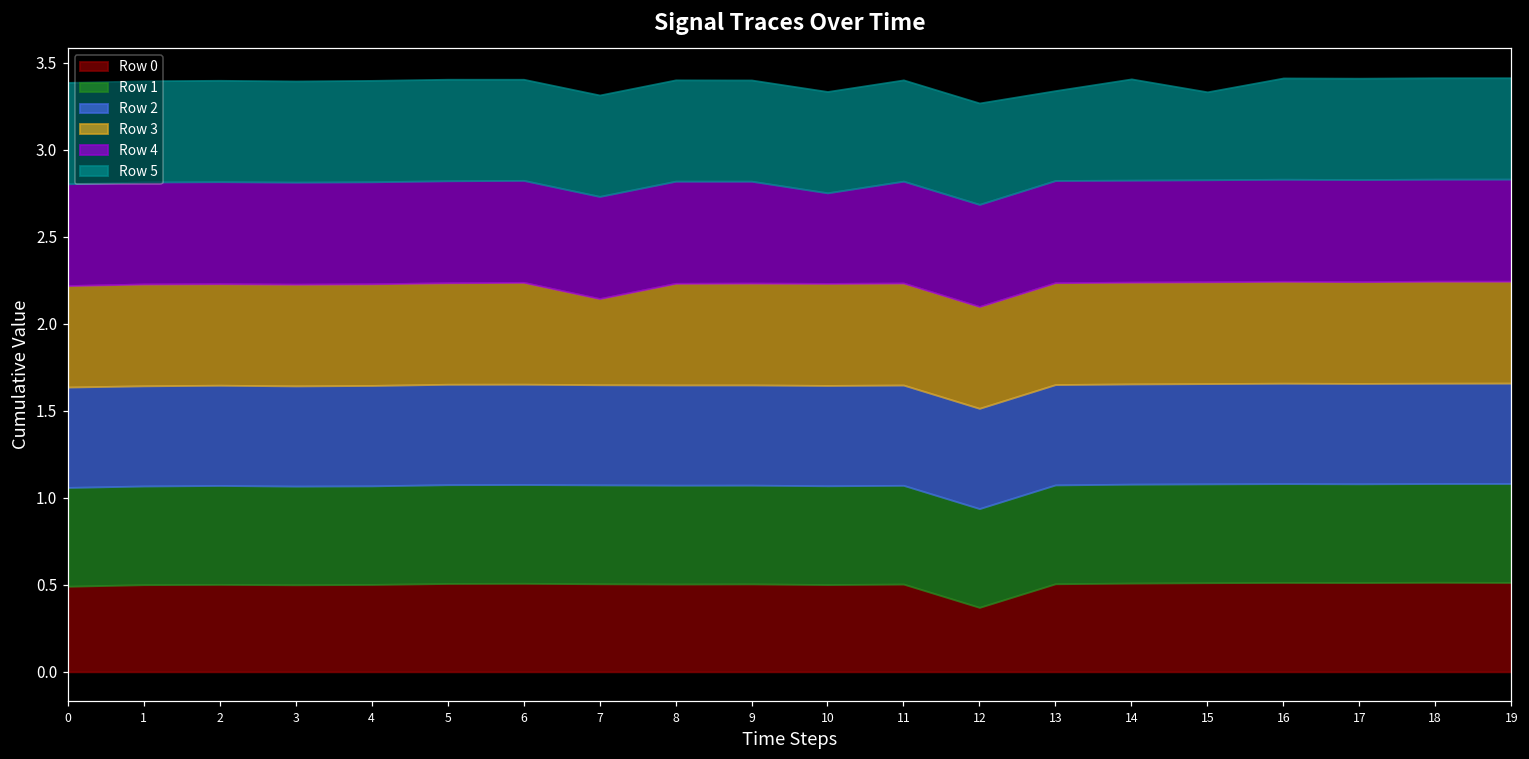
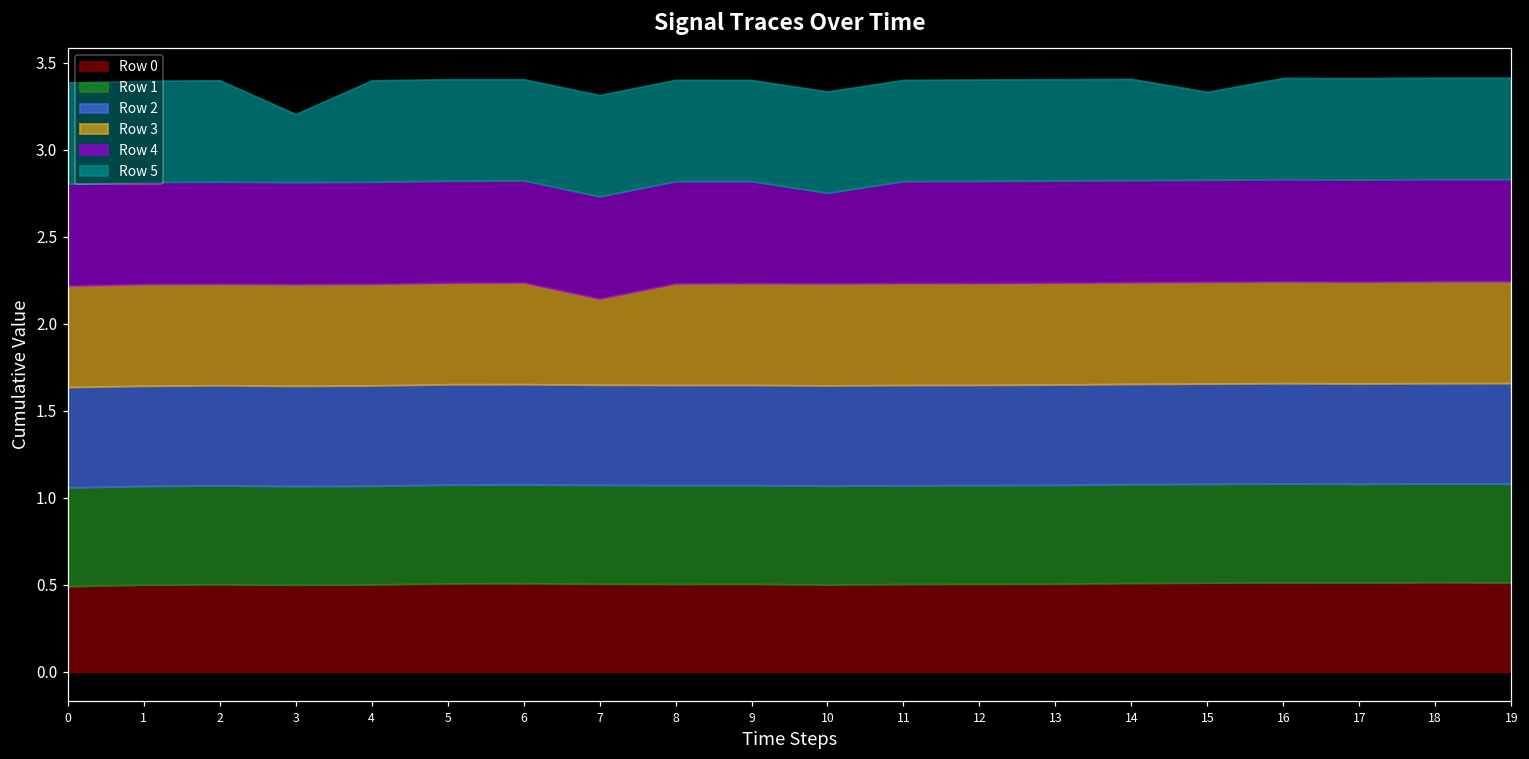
  {
    "Row 0": {
      "0": 0.49,
      "1": 0.50,
      "2": 0.50,
      "3": 0.50,
      "4": 0.50,
      "5": 0.51,
      "6": 0.51,
      "7": 0.51,
      "8": 0.50,
      "9": 0.51,
      "10": 0.50,
      "11": 0.50,
-     "12": 0.37,
+     "12": 0.51,
      "13": 0.51,
      "14": 0.51,
      "15": 0.51,
      "16": 0.51,
      "17": 0.51,
      "18": 0.51,
      "19": 0.51
    },
    "Row 1": {
      "0": 0.57,
      "1": 0.57,
      "2": 0.57,
      "3": 0.57,
      "4": 0.57,
      "5": 0.57,
      "6": 0.57,
      "7": 0.57,
      "8": 0.57,
      "9": 0.57,
      "10": 0.57,
      "11": 0.57,
      "12": 0.57,
      "13": 0.57,
      "14": 0.57,
      "15": 0.57,
      "16": 0.57,
      "17": 0.57,
      "18": 0.57,
      "19": 0.57
    },
    "Row 2": {
      "0": 0.58,
      "1": 0.58,
      "2": 0.58,
      "3": 0.58,
      "4": 0.58,
      "5": 0.58,
      "6": 0.58,
      "7": 0.58,
      "8": 0.58,
      "9": 0.58,
      "10": 0.58,
      "11": 0.58,
      "12": 0.58,
      "13": 0.58,
      "14": 0.58,
      "15": 0.58,
      "16": 0.58,
      "17": 0.58,
      "18": 0.58,
      "19": 0.58
    },
    "Row 3": {
      "0": 0.58,
      "1": 0.59,
      "2": 0.58,
      "3": 0.58,
      "4": 0.58,
      "5": 0.58,
      "6": 0.59,
      "7": 0.50,
      "8": 0.58,
      "9": 0.59,
      "10": 0.59,
      "11": 0.59,
      "12": 0.59,
      "13": 0.59,
      "14": 0.59,
      "15": 0.59,
      "16": 0.59,
      "17": 0.59,
      "18": 0.59,
      "19": 0.59
    },
    "Row 4": {
      "0": 0.59,
      "2": 0.59,
      "3": 0.59,
      "4": 0.59,
      "5": 0.59,
      "6": 0.59,
      "7": 0.59,
      "8": 0.59,
      "9": 0.59,
      "10": 0.52,
      "11": 0.59,
      "12": 0.59,
      "13": 0.59,
      "14": 0.59,
      "15": 0.59,
      "16": 0.59,
      "17": 0.59,
      "18": 0.59,
      "19": 0.59
    },
    "Row 5": {
      "0": 0.58,
      "2": 0.58,
-     "3": 0.58,
+     "3": 0.39,
      "4": 0.58,
      "5": 0.58,
      "6": 0.58,
      "7": 0.58,
      "8": 0.58,
      "9": 0.58,
      "10": 0.58,
      "11": 0.58,
      "12": 0.58,
-     "13": 0.52,
+     "13": 0.58,
      "14": 0.58,
      "15": 0.51,
      "16": 0.58,
      "17": 0.58,
      "18": 0.58,
      "19": 0.58
    }
  }
